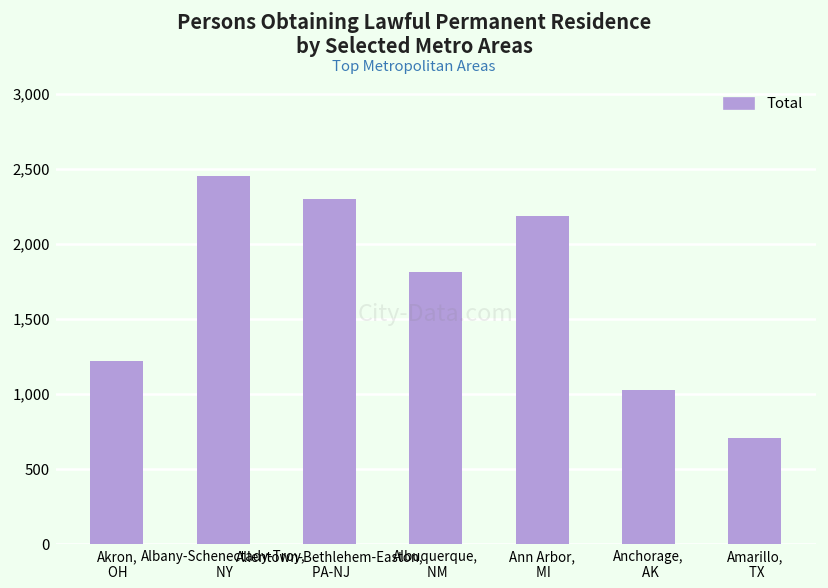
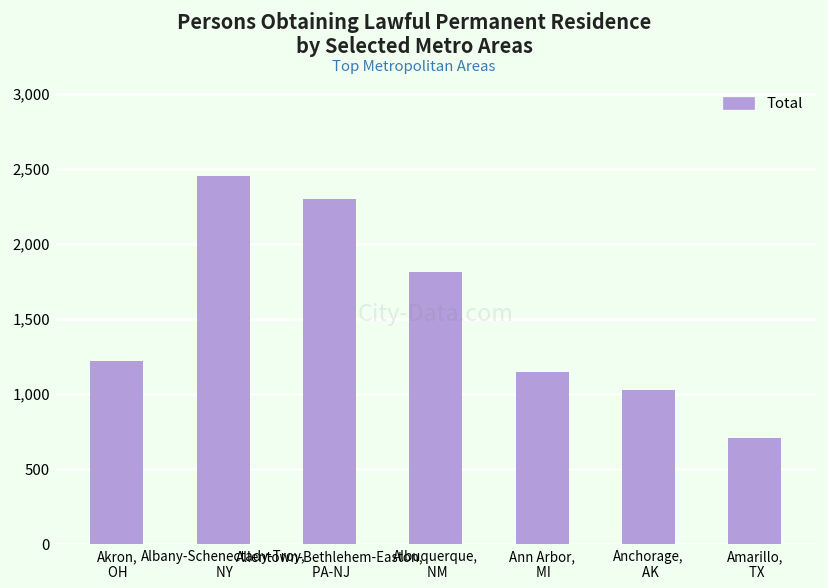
  {
    "Akron, OH": "1,220",
-   "Ann Arbor, MI": "2,190",
+   "Ann Arbor, MI": "1,150",
    "Anchorage, AK": "1,030",
    "Amarillo, TX": "710"
  }
